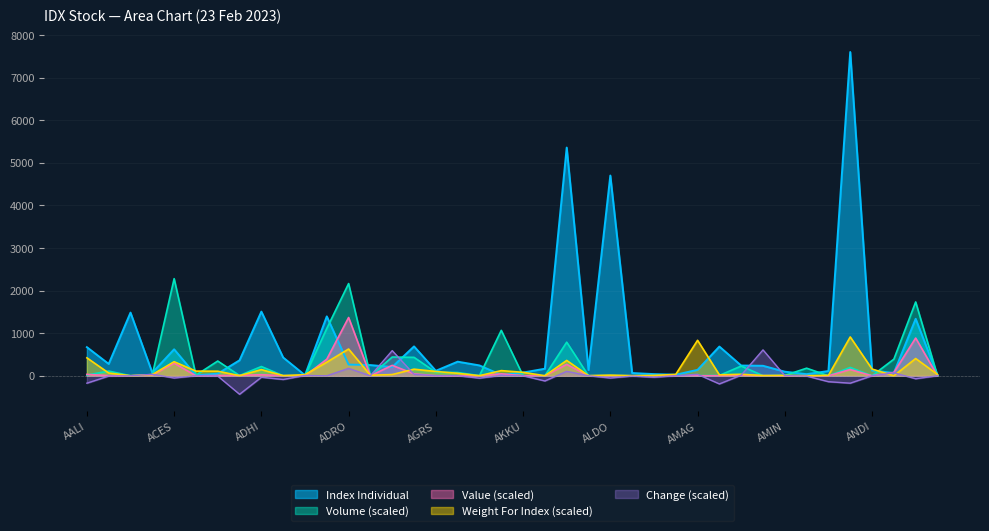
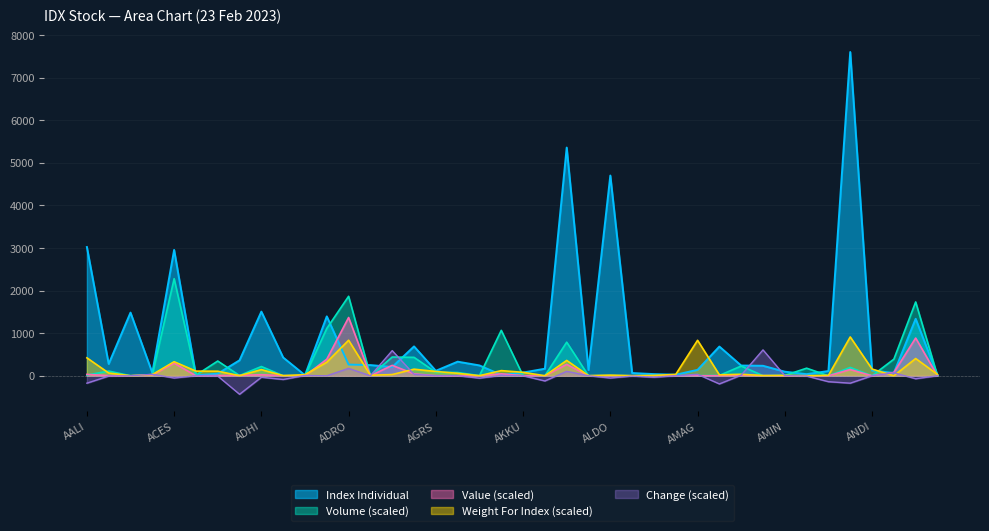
  {
    "Index Individual": {
-     "AALI": 700,
-     "ACES": 600,
+     "AALI": 3000,
+     "ACES": 3000,
      "ADHI": 1500,
      "ADRO": 300,
      "ALDO": 4700,
      "AMAG": 100,
      "AMIN": 100
    },
    "Volume (scaled)": {
      "ACES": 2300,
      "ADHI": 200,
-     "ADRO": 2200
+     "ADRO": 1900
    },
    "Value (scaled)": {
      "ADRO": 1400
    },
    "Weight For Index (scaled)": {
      "AALI": 400,
      "ADHI": 100,
-     "ADRO": 600,
+     "ADRO": 800,
      "AMAG": 800
    }
  }
